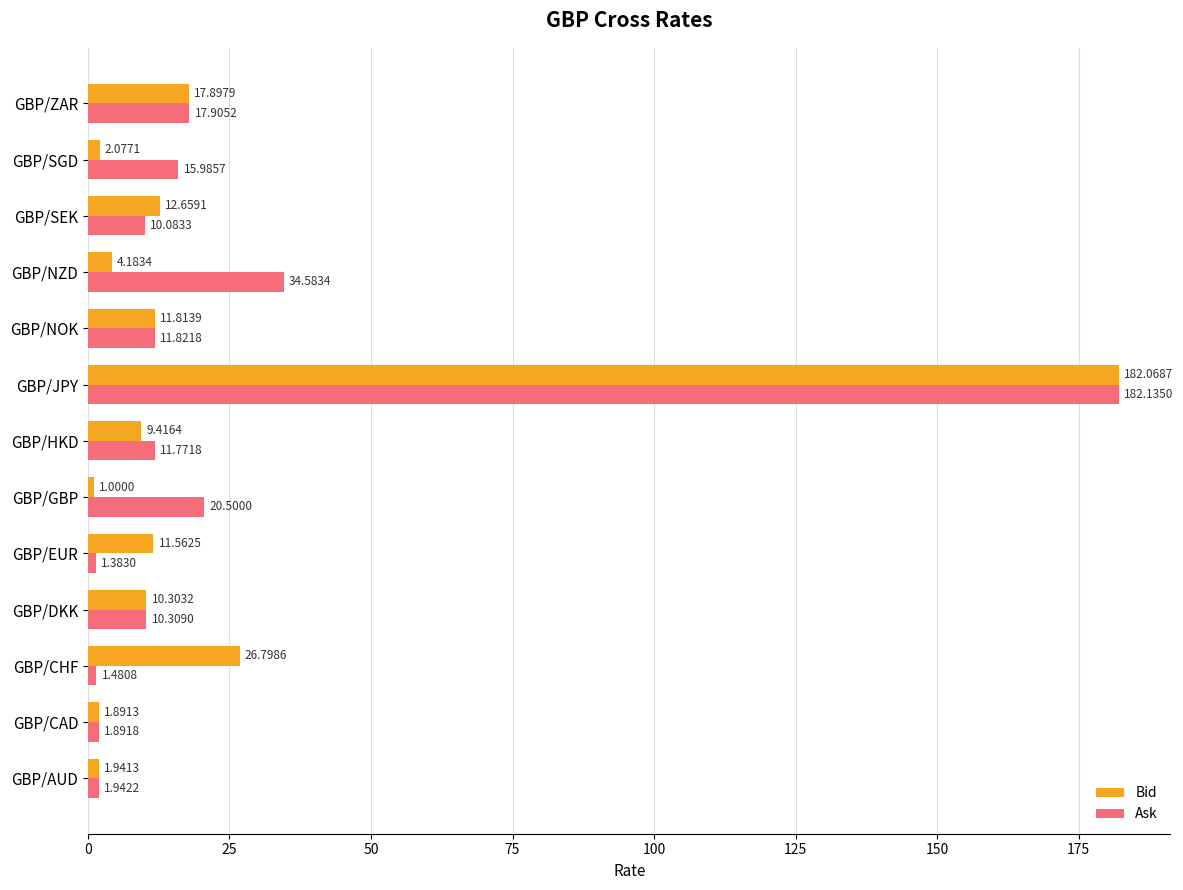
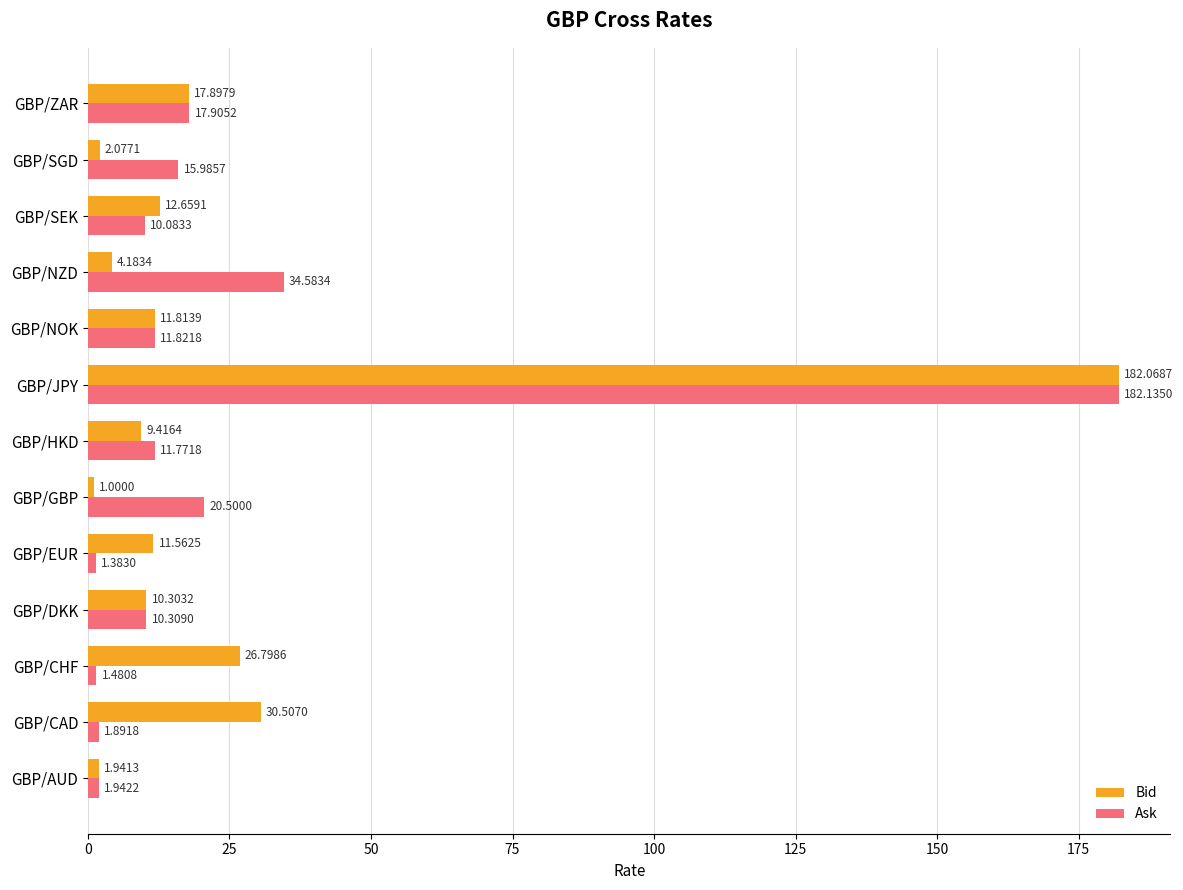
  {
    "Bid": {
      "GBP/ZAR": 17.8979,
      "GBP/SGD": 2.0771,
      "GBP/SEK": 12.6591,
      "GBP/NZD": 4.1834,
      "GBP/NOK": 11.8139,
      "GBP/JPY": 182.0687,
      "GBP/HKD": 9.4164,
      "GBP/GBP": 1.0000,
      "GBP/EUR": 11.5625,
      "GBP/DKK": 10.3032,
      "GBP/CHF": 26.7986,
-     "GBP/CAD": 1.8913,
+     "GBP/CAD": 30.5070,
      "GBP/AUD": 1.9413
    },
    "Ask": {
      "GBP/ZAR": 17.9052,
      "GBP/SGD": 15.9857,
      "GBP/SEK": 10.0833,
      "GBP/NZD": 34.5834,
      "GBP/NOK": 11.8218,
      "GBP/JPY": 182.1350,
      "GBP/HKD": 11.7718,
      "GBP/GBP": 20.5000,
      "GBP/EUR": 1.3830,
      "GBP/DKK": 10.3090,
      "GBP/CHF": 1.4808,
      "GBP/CAD": 1.8918,
      "GBP/AUD": 1.9422
    }
  }
